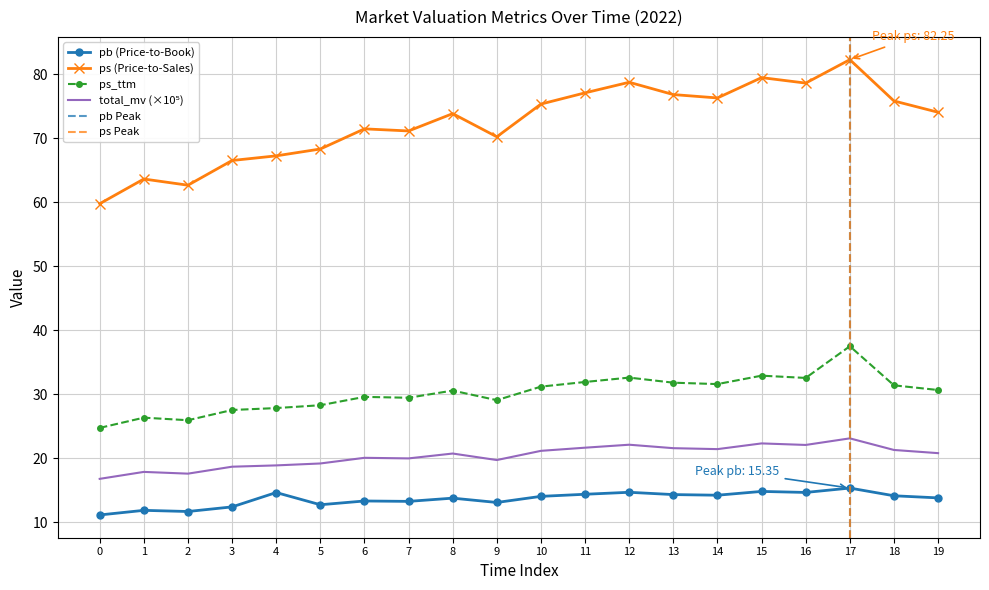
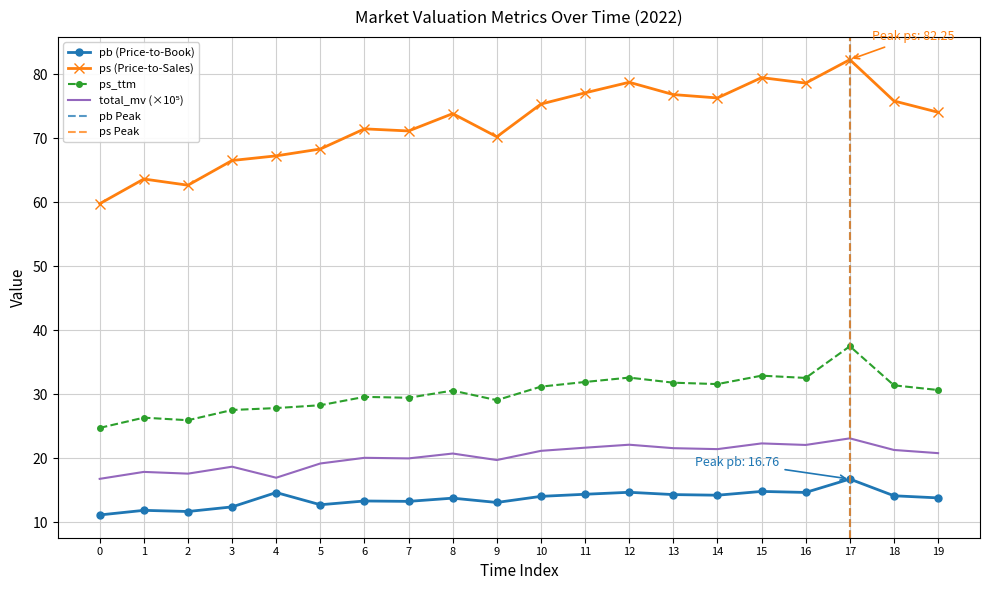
  {
    "pb (Price-to-Book)": {
-     "17": 15.35
+     "17": 16.76
    },
    "ps (Price-to-Sales)": {
      "17": 82.25
    },
    "ps_ttm": {
      "0": 25,
      "1": 26,
      "2": 26,
      "3": 28,
      "4": 28,
      "5": 28,
      "6": 30,
      "7": 29,
      "8": 31,
      "9": 29,
      "10": 31,
      "11": 32,
      "12": 33,
      "13": 32,
      "14": 32,
      "15": 33,
      "16": 33,
      "17": 37,
      "18": 31,
      "19": 31
    },
    "total_mv (×10⁵)": {
      "0": 17,
      "1": 18,
      "2": 18,
      "3": 19,
-     "4": 19,
+     "4": 17,
      "5": 19,
      "6": 20,
      "7": 20,
      "8": 21,
      "9": 20,
      "10": 21,
      "11": 22,
      "12": 22,
      "13": 22,
      "14": 21,
      "15": 22,
      "16": 22,
      "17": 23,
      "18": 21,
      "19": 21
    }
  }
